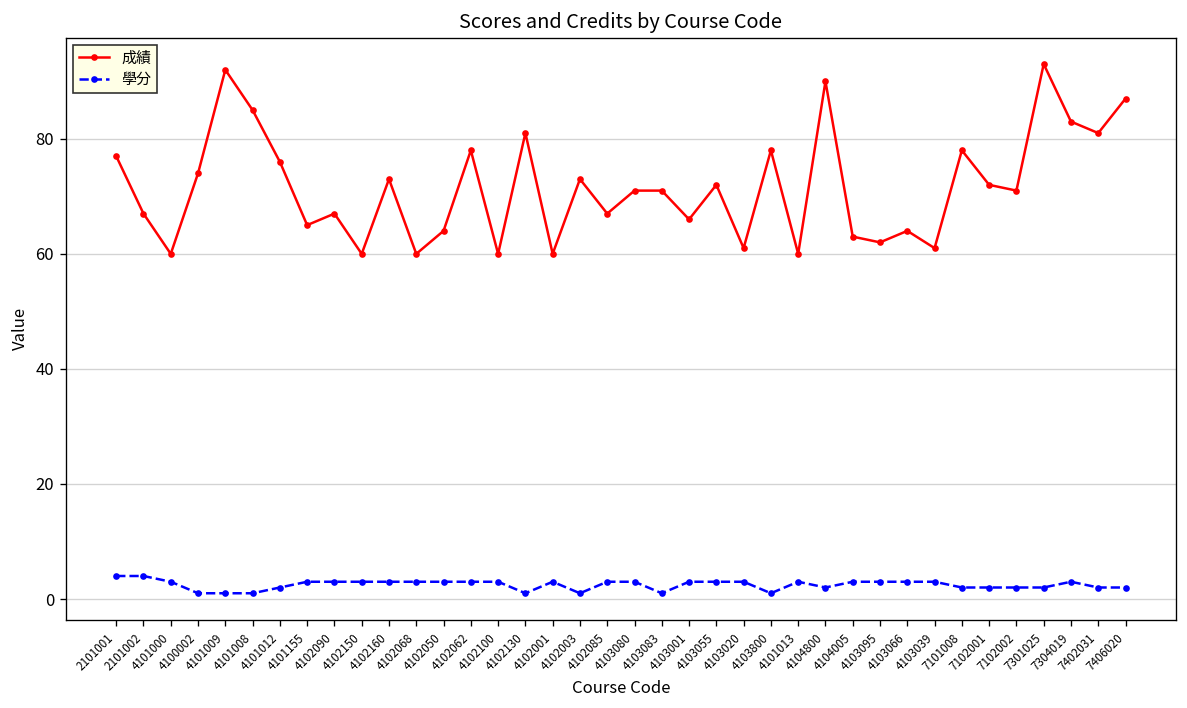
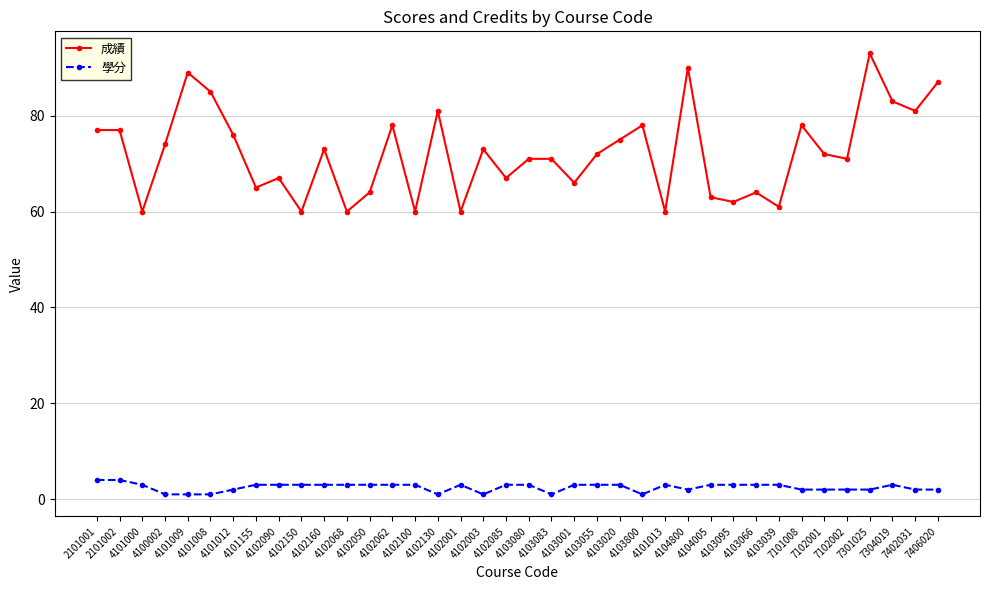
  {
    "成績": {
      "2101001": 77,
-     "2101002": 67,
+     "2101002": 77,
      "4101000": 60,
      "4100002": 74,
-     "4101009": 92,
+     "4101009": 89,
      "4101008": 85,
      "4101012": 76,
      "4101155": 65,
      "4102090": 67,
      "4102150": 60,
      "4102160": 73,
      "4102068": 60,
      "4102050": 64,
      "4102062": 78,
      "4102100": 60,
      "4102130": 81,
      "4102001": 60,
      "4102003": 73,
      "4102085": 67,
      "4103080": 71,
      "4103083": 71,
      "4103001": 66,
      "4103055": 72,
-     "4103020": 61,
+     "4103020": 75,
      "4103800": 78,
      "4101013": 60,
      "4104800": 90,
      "4104005": 63,
      "4103095": 62,
      "4103066": 64,
      "4103039": 61,
      "7101008": 78,
      "7102001": 72,
      "7102002": 71,
      "7301025": 93,
      "7304019": 83,
      "7402031": 81,
      "7406020": 87
    },
    "學分": {
      "2101001": 4,
      "2101002": 4,
      "4101000": 3,
      "4100002": 1,
      "4101009": 1,
      "4101008": 1,
      "4101012": 2,
      "4101155": 3,
      "4102090": 3,
      "4102150": 3,
      "4102160": 3,
      "4102068": 3,
      "4102050": 3,
      "4102062": 3,
      "4102100": 3,
      "4102130": 1,
      "4102001": 3,
      "4102003": 1,
      "4102085": 3,
      "4103080": 3,
      "4103083": 1,
      "4103001": 3,
      "4103055": 3,
      "4103020": 3,
      "4103800": 1,
      "4101013": 3,
      "4104800": 2,
      "4104005": 3,
      "4103095": 3,
      "4103066": 3,
      "4103039": 3,
      "7101008": 2,
      "7102001": 2,
      "7102002": 2,
      "7301025": 2,
      "7304019": 3,
      "7402031": 2,
      "7406020": 2
    }
  }
